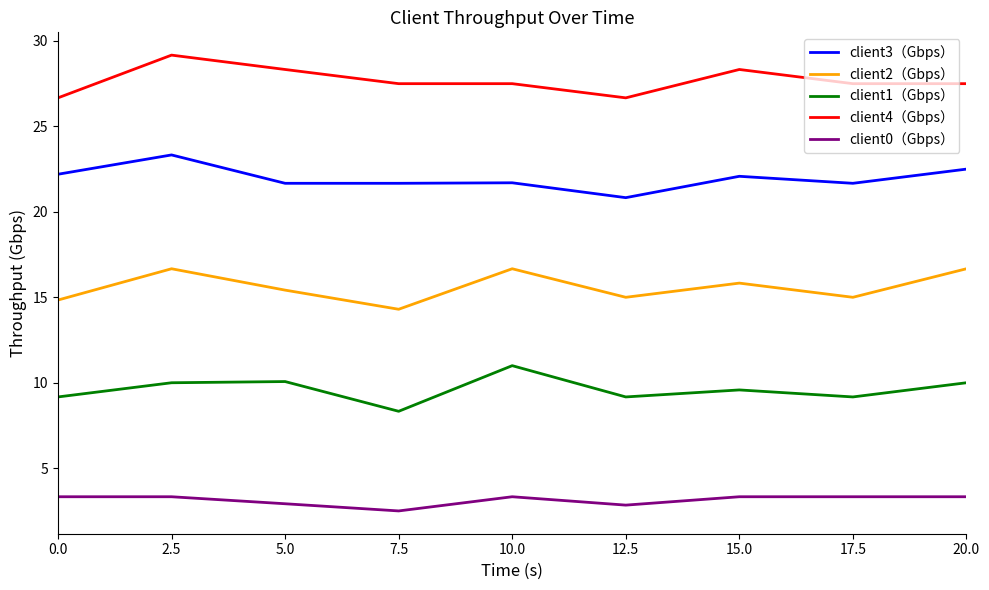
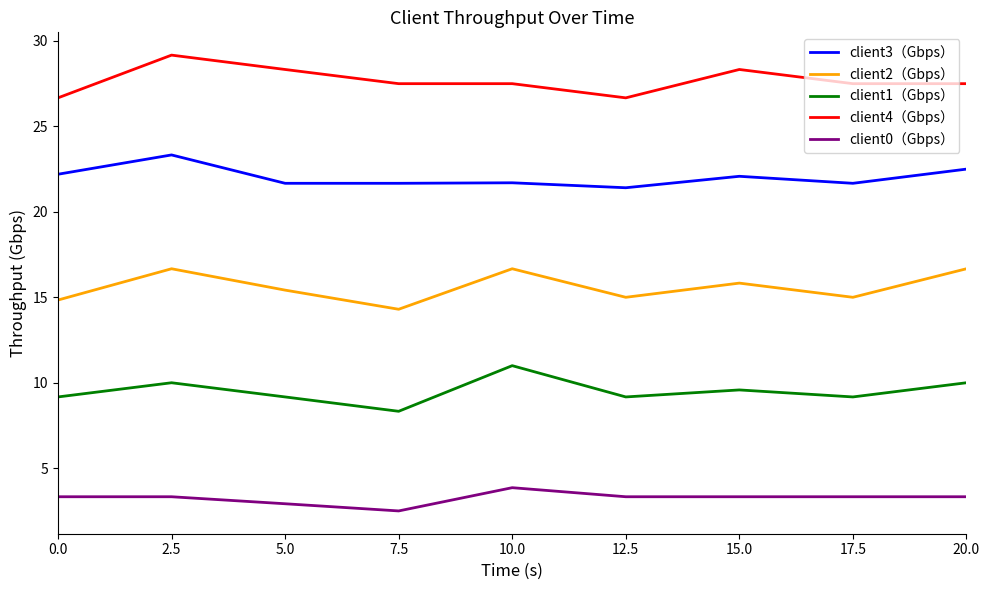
  {
    "client3（Gbps）": {
      "0.0": 22.2,
      "2.5": 23.3,
      "5.0": 21.7,
      "7.5": 21.7,
      "10.0": 21.7,
-     "12.5": 20.8,
+     "12.5": 21.4,
      "15.0": 22.1,
      "17.5": 21.7,
      "20.0": 22.5
    },
    "client2（Gbps）": {
      "0.0": 14.8,
      "2.5": 16.7,
      "5.0": 15.4,
      "7.5": 14.3,
      "10.0": 16.7,
      "12.5": 15.0,
      "15.0": 15.8,
      "17.5": 15.0,
      "20.0": 16.7
    },
    "client1（Gbps）": {
      "0.0": 9.2,
      "2.5": 10.0,
-     "5.0": 10.1,
+     "5.0": 9.2,
      "7.5": 8.3,
      "10.0": 11.0,
      "12.5": 9.2,
      "15.0": 9.6,
      "17.5": 9.2,
      "20.0": 10.0
    },
    "client4（Gbps）": {
      "0.0": 26.7,
      "2.5": 29.2,
      "5.0": 28.3,
      "7.5": 27.5,
      "10.0": 27.5,
      "12.5": 26.7,
      "15.0": 28.3,
      "20.0": 27.5
    },
    "client0（Gbps）": {
      "0.0": 3.3,
      "2.5": 3.3,
      "5.0": 2.9,
      "7.5": 2.5,
-     "10.0": 3.3,
-     "12.5": 2.8,
+     "10.0": 3.9,
+     "12.5": 3.3,
      "15.0": 3.3,
      "17.5": 3.3,
      "20.0": 3.3
    }
  }
